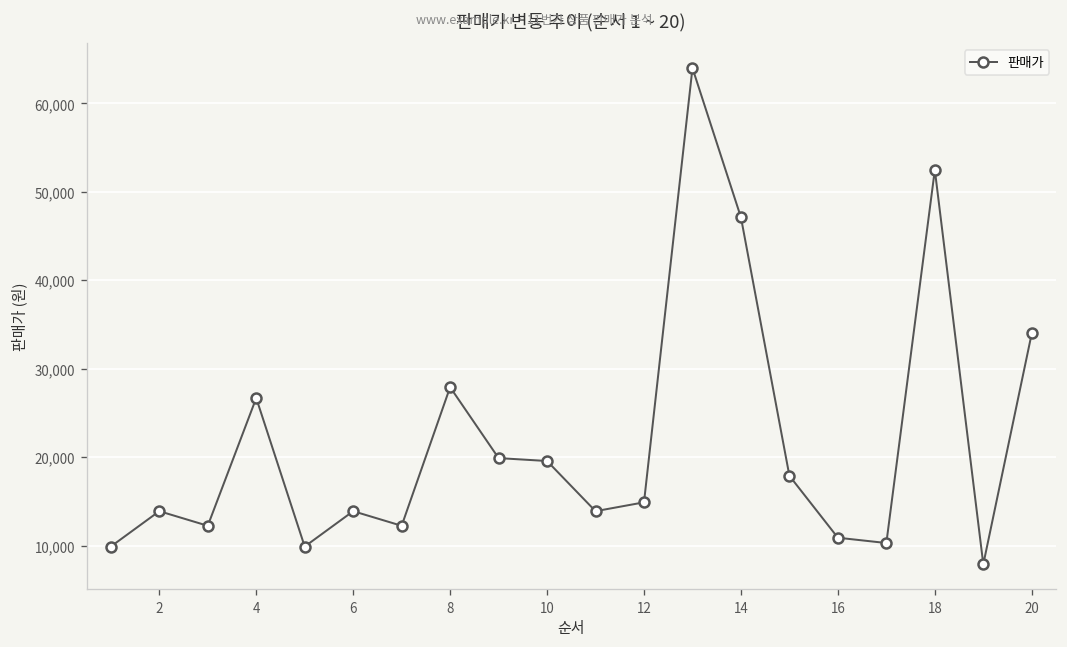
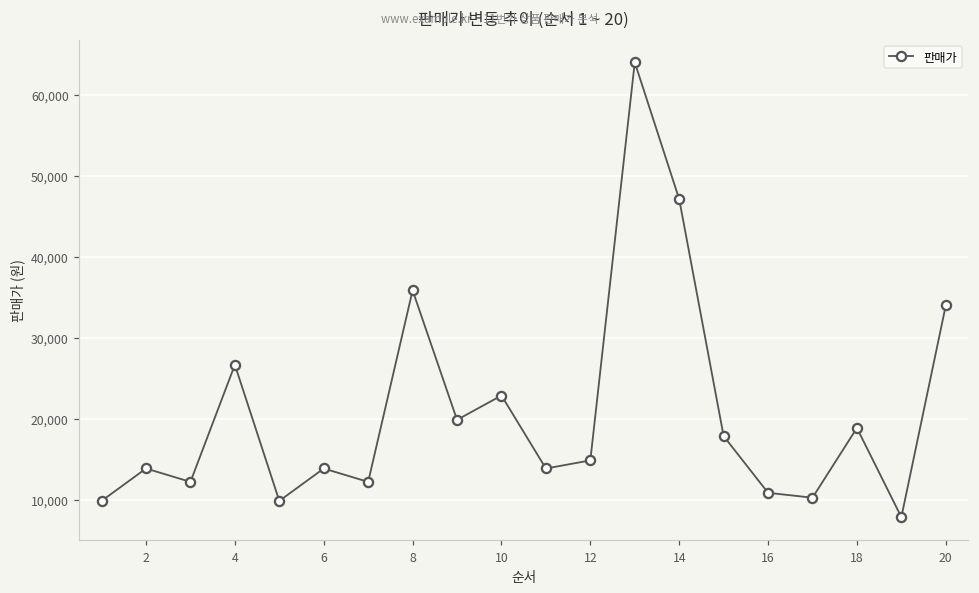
  {
    "2": "14,000",
    "4": "27,000",
    "6": "14,000",
-   "8": "28,000",
-   "10": "20,000",
+   "8": "36,000",
+   "10": "23,000",
    "12": "15,000",
    "14": "47,000",
    "16": "11,000",
-   "18": "52,000",
+   "18": "19,000",
    "20": "34,000"
  }
